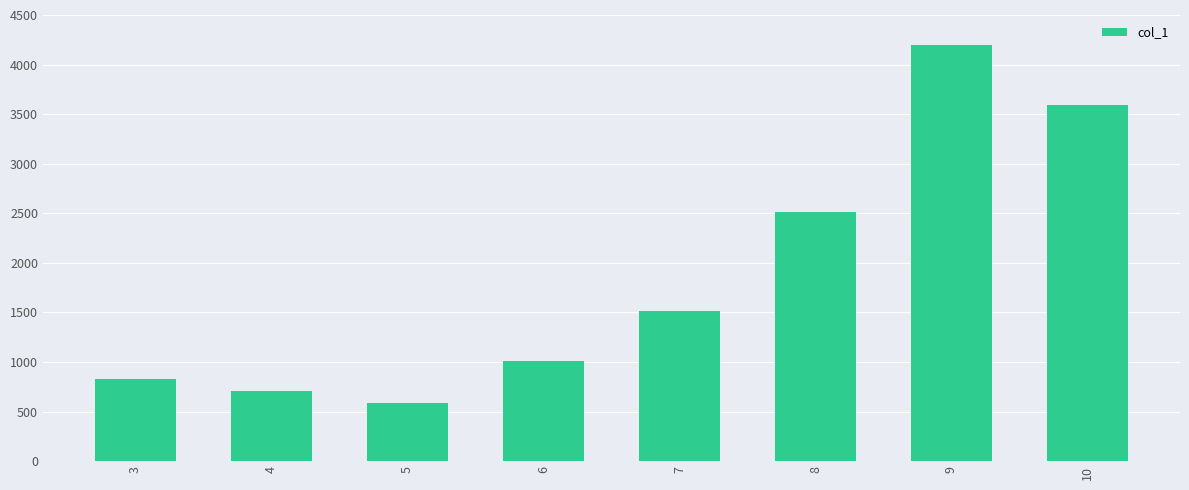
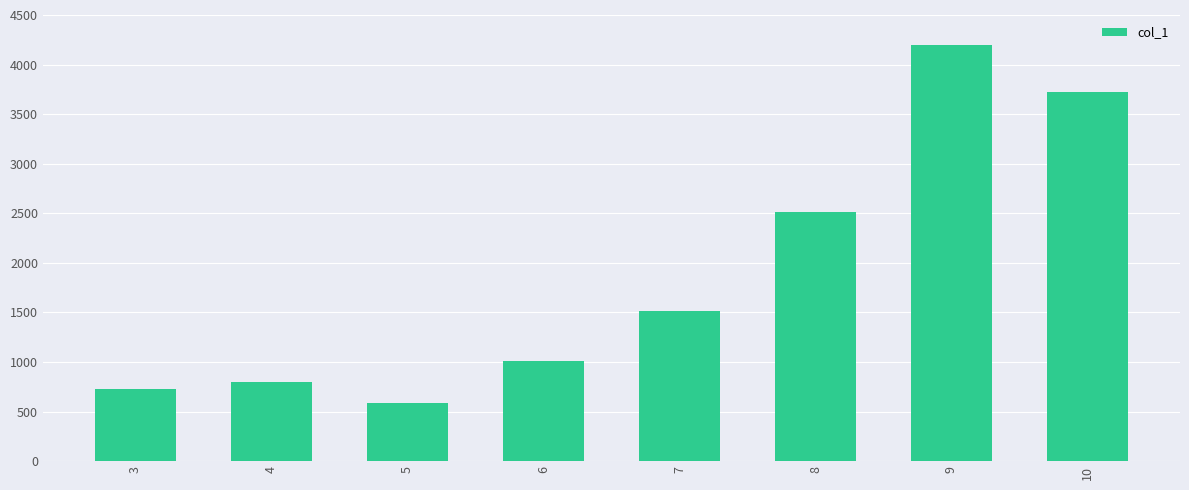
  {
-   "3": 800,
-   "4": 700,
+   "3": 700,
+   "4": 800,
    "5": 600,
    "6": 1000,
    "7": 1500,
    "8": 2500,
    "9": 4200,
-   "10": 3600
+   "10": 3700
  }
